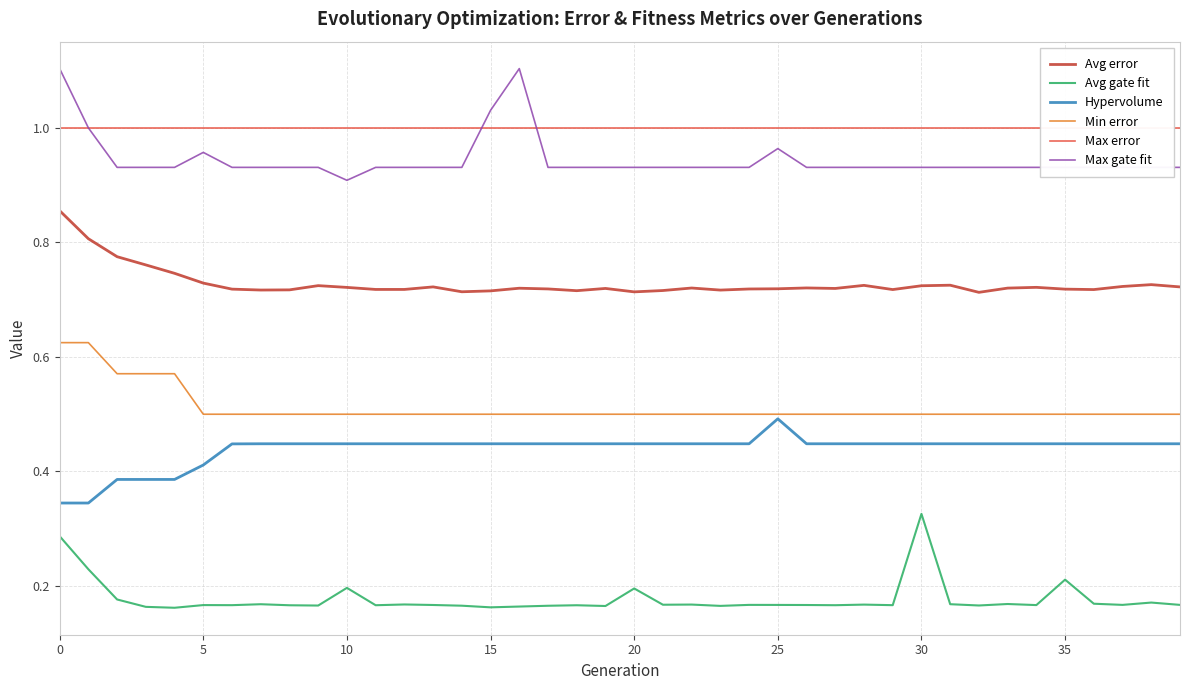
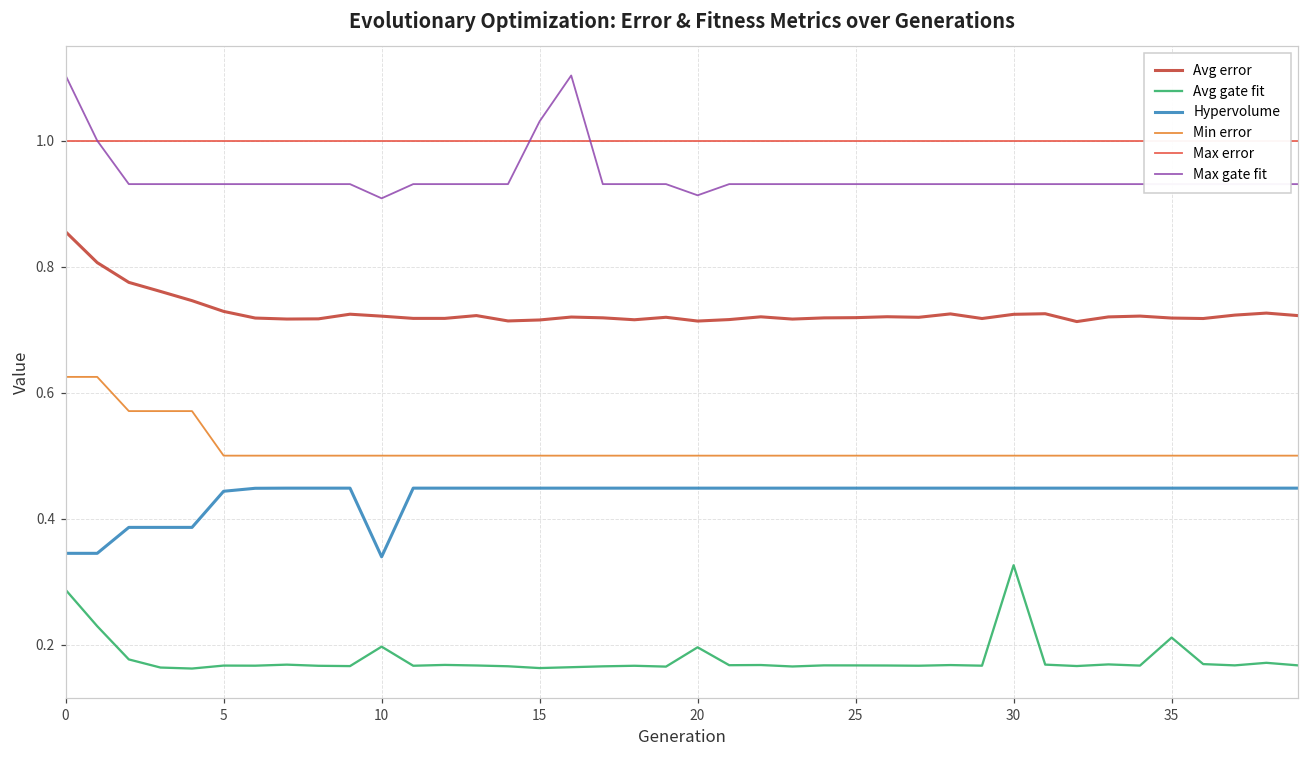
  {
    "Avg gate fit": {
      "0": 0.29,
      "5": 0.17,
      "10": 0.20,
      "15": 0.16,
      "20": 0.20,
      "25": 0.17,
      "30": 0.33,
      "35": 0.21
    },
    "Hypervolume": {
      "0": 0.34,
-     "5": 0.41,
-     "10": 0.45,
+     "5": 0.44,
+     "10": 0.34,
      "15": 0.45,
      "20": 0.45,
-     "25": 0.49,
+     "25": 0.45,
      "30": 0.45,
      "35": 0.45
    },
    "Max gate fit": {
      "0": 1.10,
-     "5": 0.96,
+     "5": 0.93,
      "10": 0.91,
      "15": 1.03,
-     "20": 0.93,
-     "25": 0.96,
+     "20": 0.91,
+     "25": 0.93,
      "30": 0.93
    }
  }
